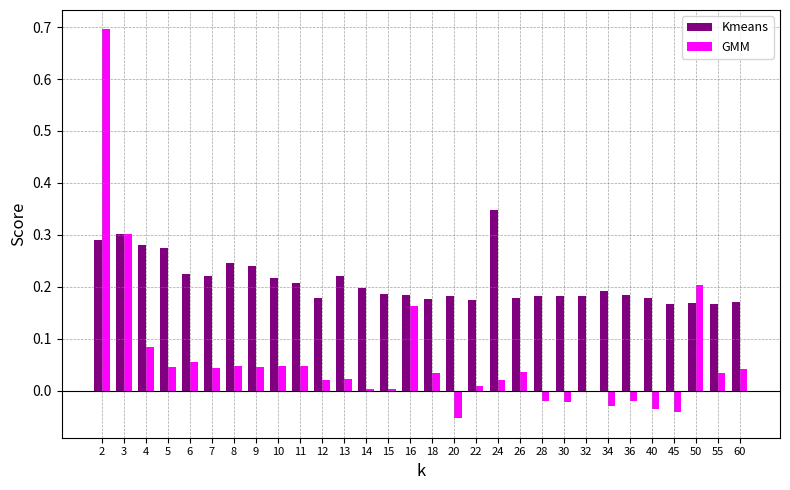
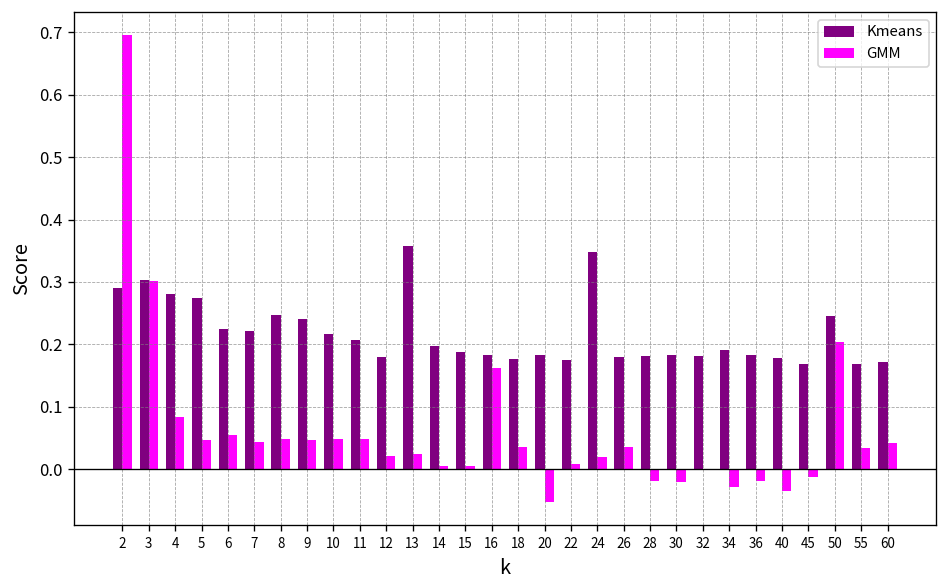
  {
    "Kmeans": {
      "2": 0.29,
      "3": 0.30,
      "4": 0.28,
      "5": 0.27,
      "6": 0.22,
      "7": 0.22,
      "8": 0.25,
      "9": 0.24,
      "10": 0.22,
      "11": 0.21,
      "12": 0.18,
-     "13": 0.22,
+     "13": 0.36,
      "14": 0.20,
      "15": 0.19,
      "16": 0.18,
      "18": 0.18,
      "20": 0.18,
      "22": 0.18,
      "24": 0.35,
      "26": 0.18,
      "28": 0.18,
      "30": 0.18,
      "32": 0.18,
      "34": 0.19,
      "36": 0.18,
      "40": 0.18,
      "45": 0.17,
-     "50": 0.17,
+     "50": 0.25,
      "55": 0.17,
      "60": 0.17
    },
    "GMM": {
      "2": 0.70,
      "3": 0.30,
      "4": 0.08,
      "5": 0.05,
      "6": 0.06,
      "7": 0.04,
      "8": 0.05,
      "9": 0.05,
      "10": 0.05,
      "11": 0.05,
      "12": 0.02,
      "13": 0.02,
      "16": 0.16,
      "18": 0.04,
      "20": -0.05,
      "22": 0.01,
      "24": 0.02,
      "26": 0.04,
      "28": -0.02,
      "30": -0.02,
      "34": -0.03,
      "36": -0.02,
      "40": -0.04,
-     "45": -0.04,
+     "45": -0.01,
      "50": 0.20,
      "55": 0.03,
      "60": 0.04
    }
  }
